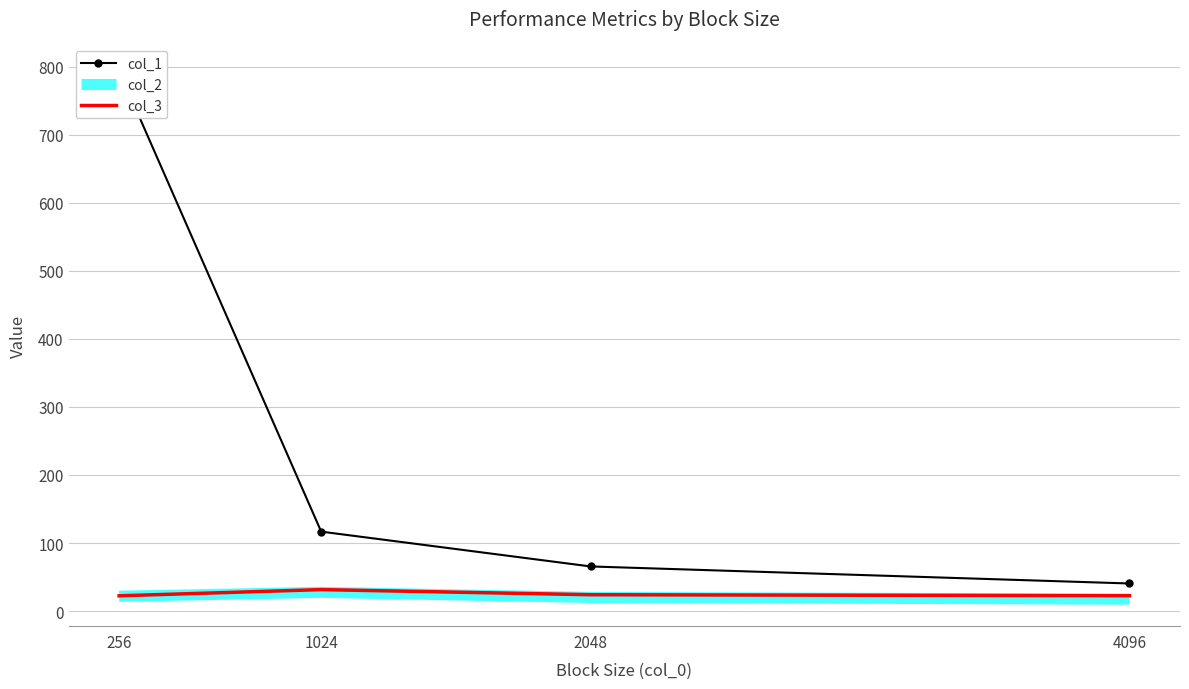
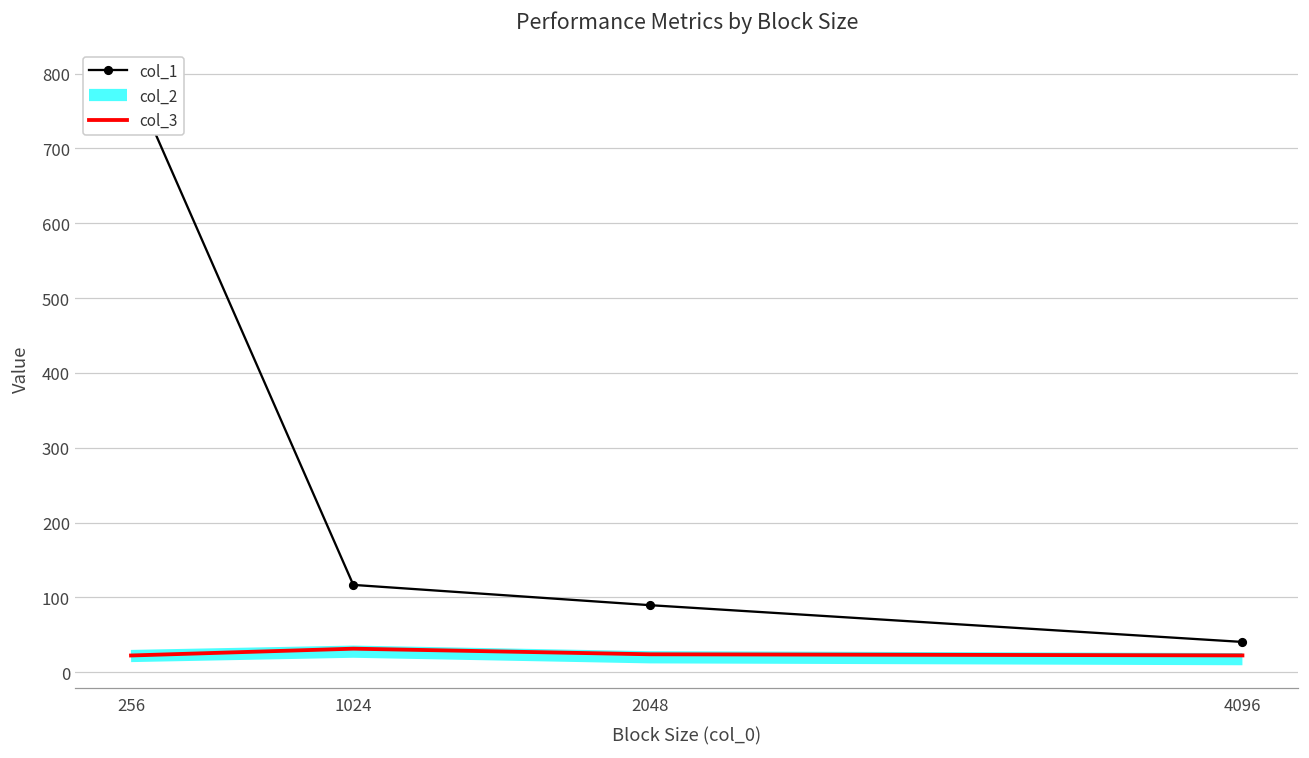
  {
    "col_1": {
      "1024": 120,
-     "2048": 70,
+     "2048": 90,
      "4096": 40
    },
    "col_2": {
      "1024": 30,
      "2048": 20,
      "4096": 20
    },
    "col_3": {
      "1024": 30,
      "2048": 20,
      "4096": 20
    }
  }
